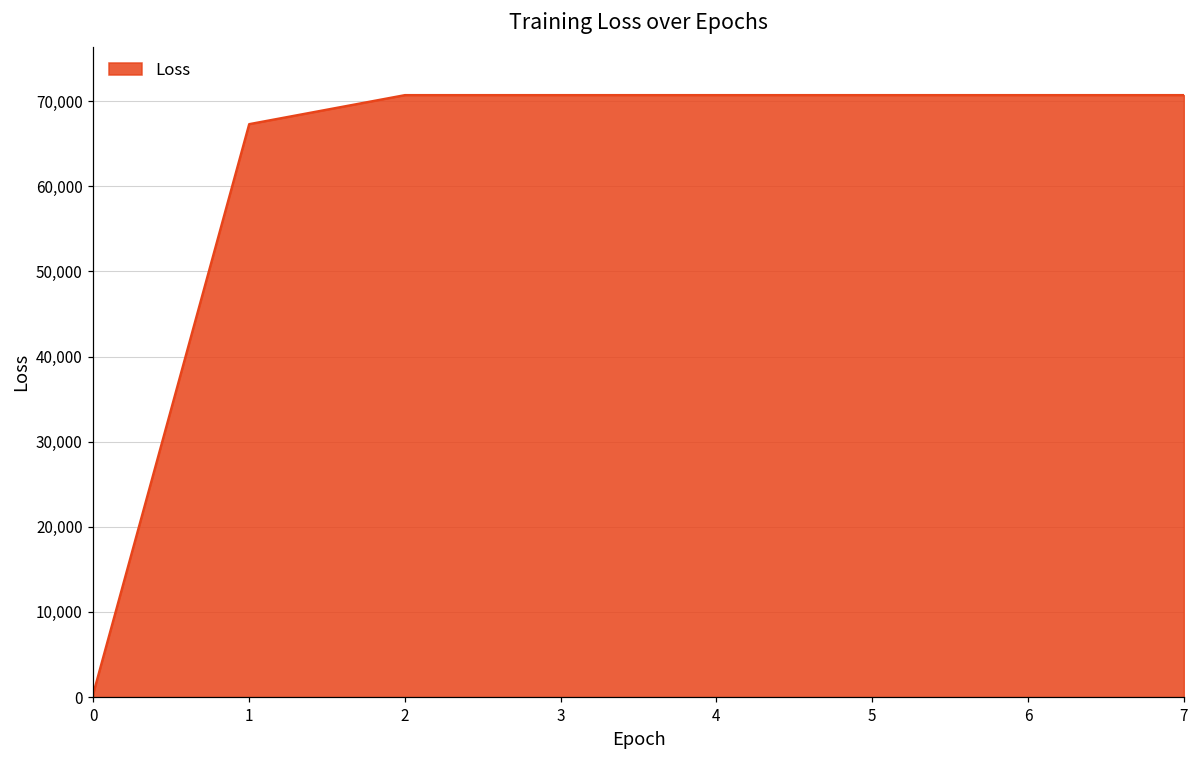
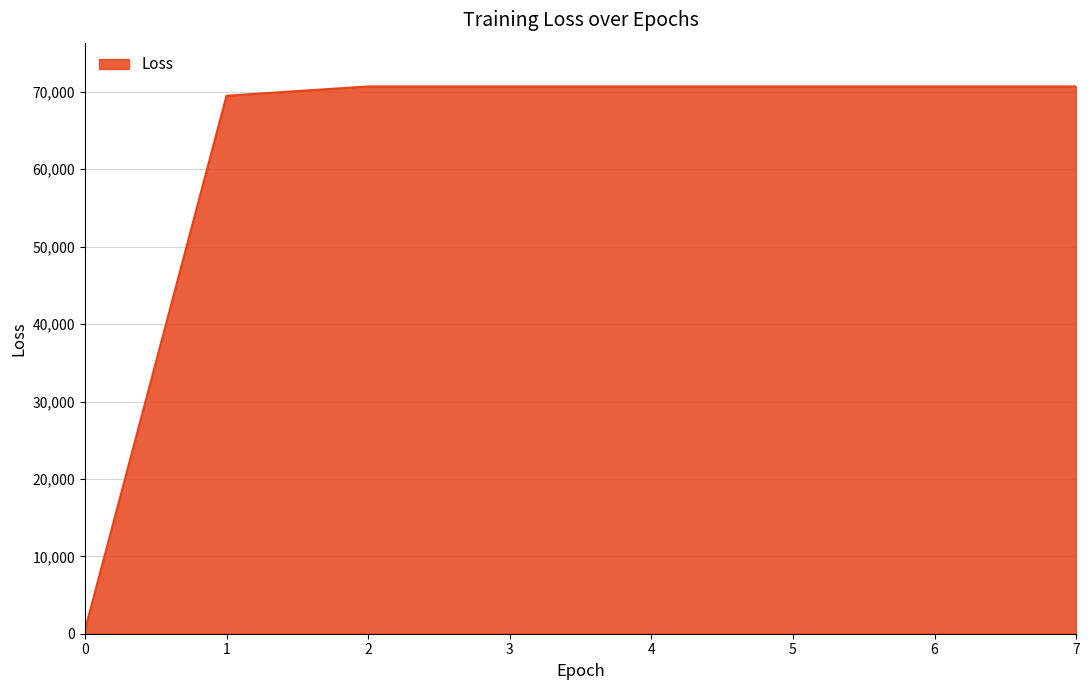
  {
    "0": "0",
-   "1": "67,000",
+   "1": "70,000",
    "2": "71,000",
    "3": "71,000",
    "4": "71,000",
    "5": "71,000",
    "6": "71,000",
    "7": "71,000"
  }
